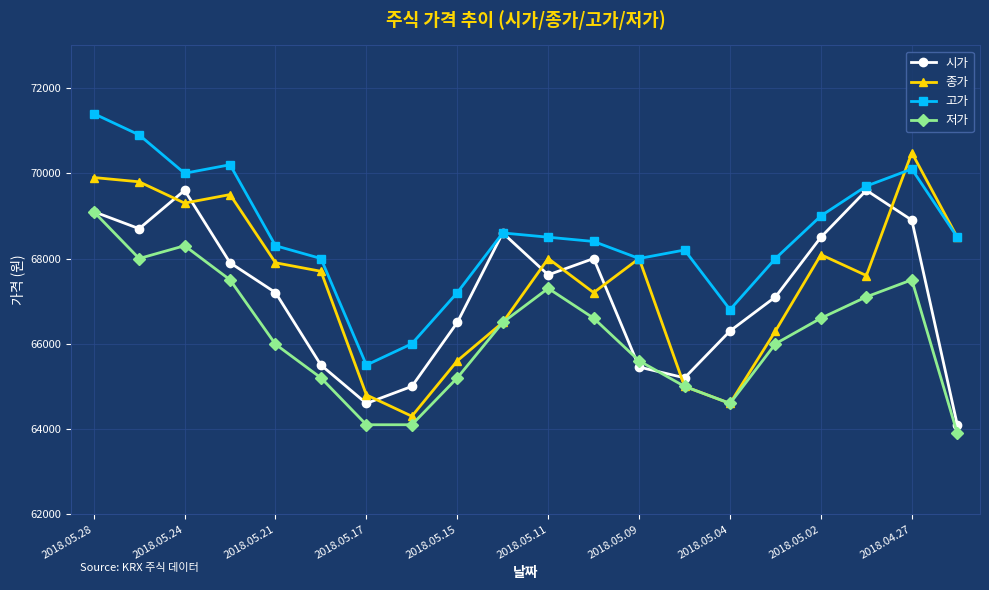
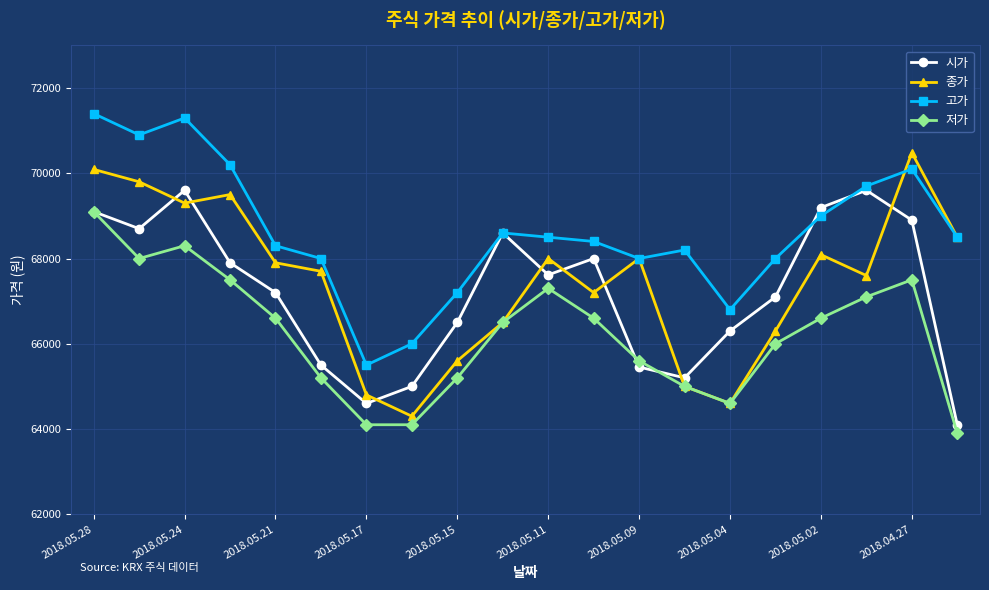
  {
    "시가": {
      "2018.05.24": 69600,
      "2018.05.21": 67200,
      "2018.05.17": 64600,
      "2018.05.15": 66500,
      "2018.05.11": 67600,
      "2018.05.09": 65500,
      "2018.05.04": 66300,
-     "2018.05.02": 68500,
+     "2018.05.02": 69200,
      "2018.04.27": 68900
    },
    "종가": {
-     "2018.05.28": 69900,
+     "2018.05.28": 70100,
      "2018.05.24": 69300,
      "2018.05.21": 67900,
      "2018.05.17": 64800,
      "2018.05.15": 65600,
      "2018.05.11": 68000,
      "2018.05.02": 68100,
      "2018.04.27": 70500
    },
    "고가": {
      "2018.05.28": 71400,
-     "2018.05.24": 70000,
+     "2018.05.24": 71300,
      "2018.05.21": 68300,
      "2018.05.17": 65500,
      "2018.05.15": 67200,
      "2018.05.11": 68500,
      "2018.05.04": 66800,
      "2018.05.02": 69000,
      "2018.04.27": 70100
    },
    "저가": {
      "2018.05.24": 68300,
-     "2018.05.21": 66000,
+     "2018.05.21": 66600,
      "2018.05.17": 64100,
      "2018.05.15": 65200,
      "2018.05.11": 67300,
      "2018.05.09": 65600,
      "2018.05.02": 66600,
      "2018.04.27": 67500
    }
  }
